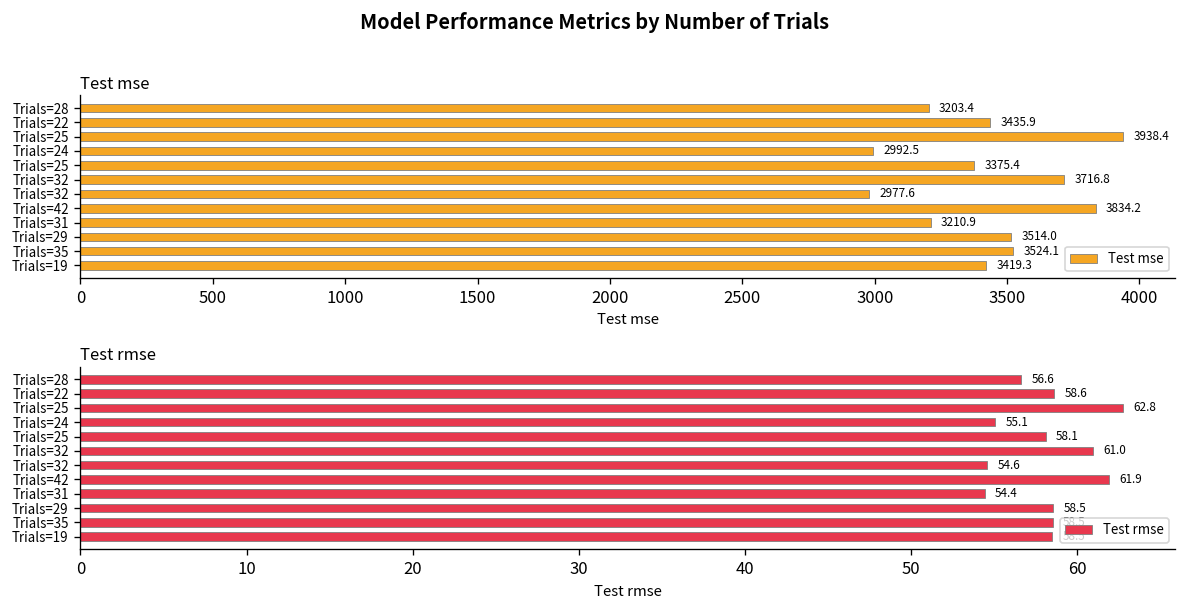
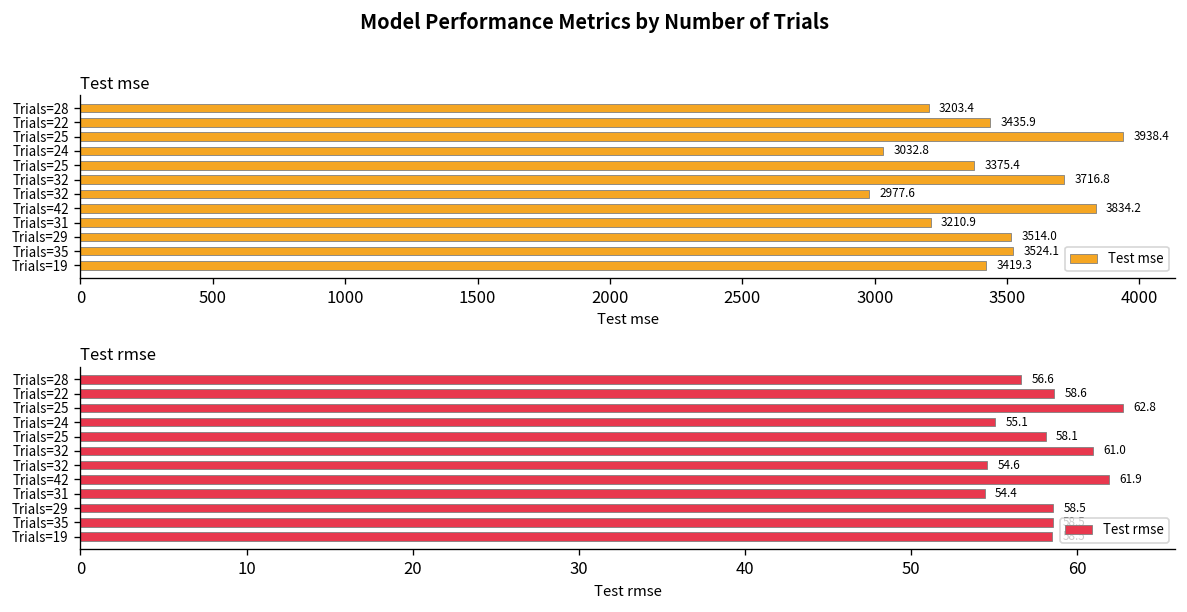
  {
    "Test mse": {
      "Trials=28": 3203.4,
      "Trials=22": 3435.9,
-     "Trials=24": 2992.5,
+     "Trials=24": 3032.8,
      "Trials=42": 3834.2,
      "Trials=31": 3210.9,
      "Trials=29": 3514.0,
      "Trials=35": 3524.1,
      "Trials=19": 3419.3
    },
    "Test rmse": {
      "Trials=28": 56.6,
      "Trials=22": 58.6,
      "Trials=24": 55.1,
      "Trials=42": 61.9,
      "Trials=31": 54.4,
      "Trials=29": 58.5
    }
  }
